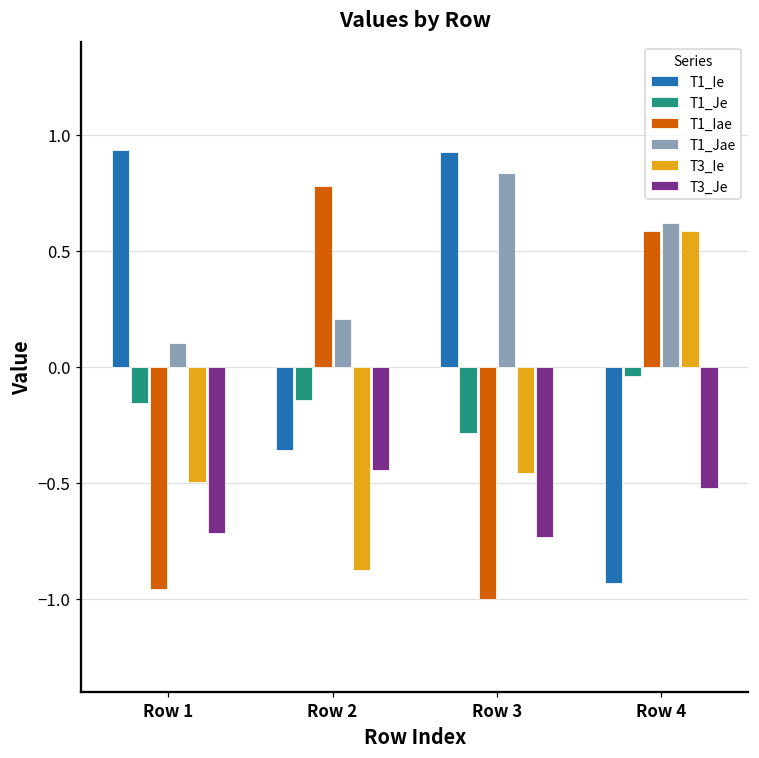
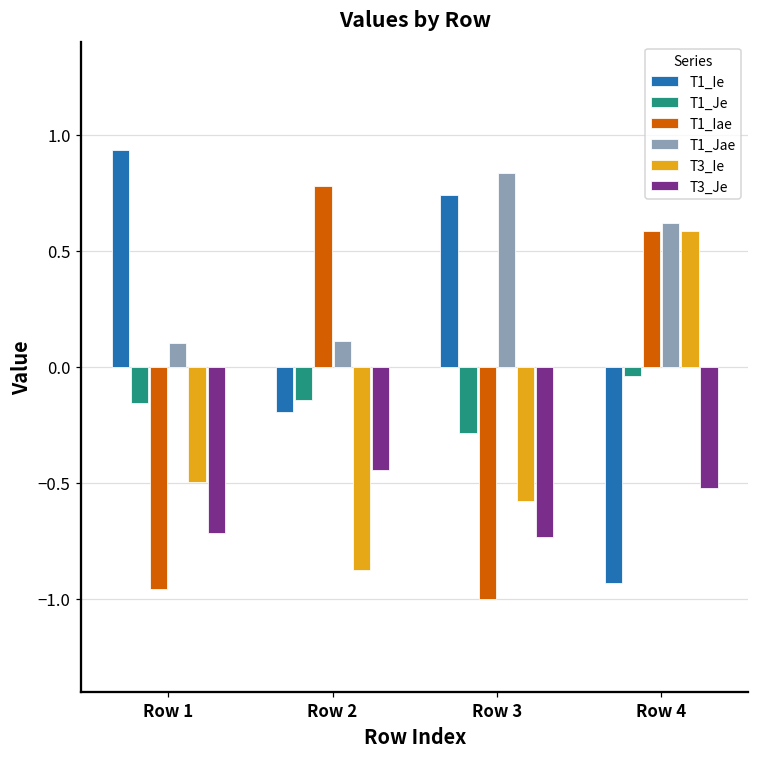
  {
    "T1_Ie": {
      "Row 1": 0.93,
-     "Row 2": -0.36,
-     "Row 3": 0.93,
+     "Row 2": -0.19,
+     "Row 3": 0.74,
      "Row 4": -0.93
    },
    "T1_Je": {
      "Row 1": -0.16,
      "Row 2": -0.14,
      "Row 3": -0.29,
      "Row 4": -0.04
    },
    "T1_Iae": {
      "Row 1": -0.96,
      "Row 2": 0.78,
      "Row 3": -1.00,
      "Row 4": 0.59
    },
    "T1_Jae": {
      "Row 1": 0.10,
-     "Row 2": 0.21,
+     "Row 2": 0.11,
      "Row 3": 0.84,
      "Row 4": 0.62
    },
    "T3_Ie": {
      "Row 1": -0.50,
      "Row 2": -0.88,
-     "Row 3": -0.46,
+     "Row 3": -0.58,
      "Row 4": 0.58
    },
    "T3_Je": {
      "Row 1": -0.71,
      "Row 2": -0.44,
      "Row 3": -0.73,
      "Row 4": -0.52
    }
  }
